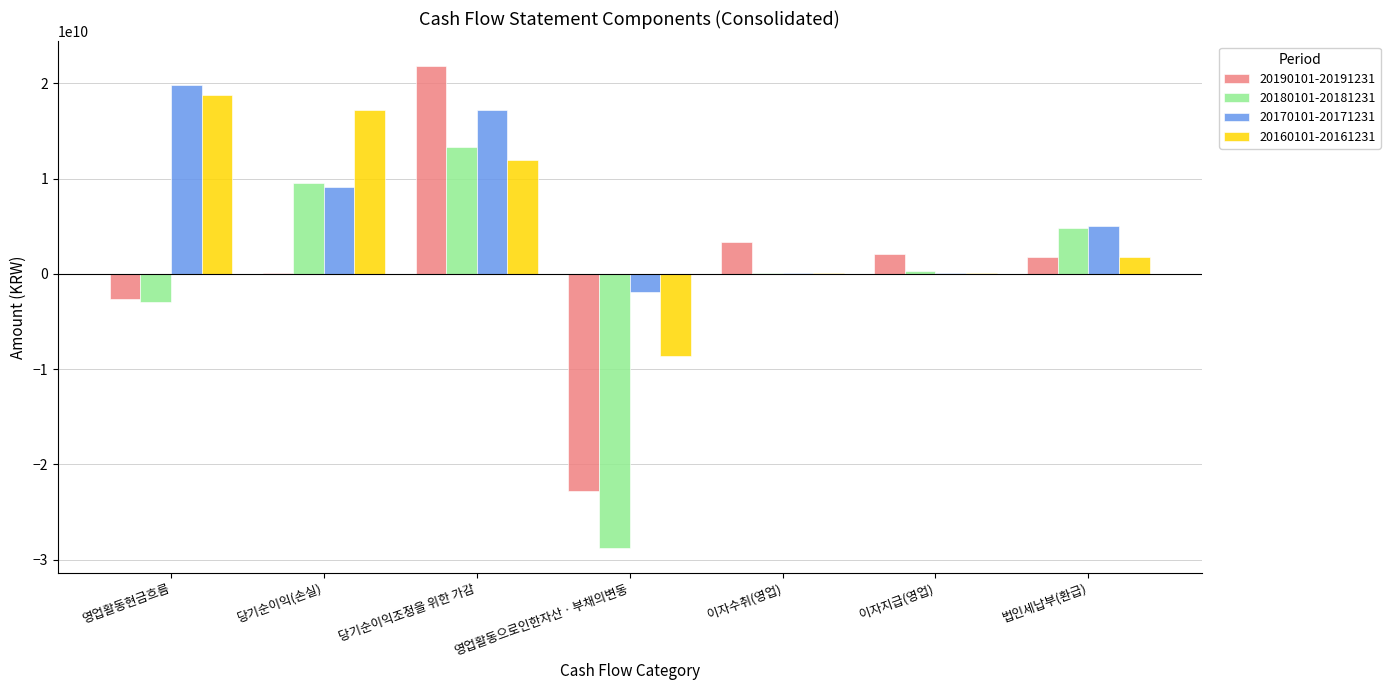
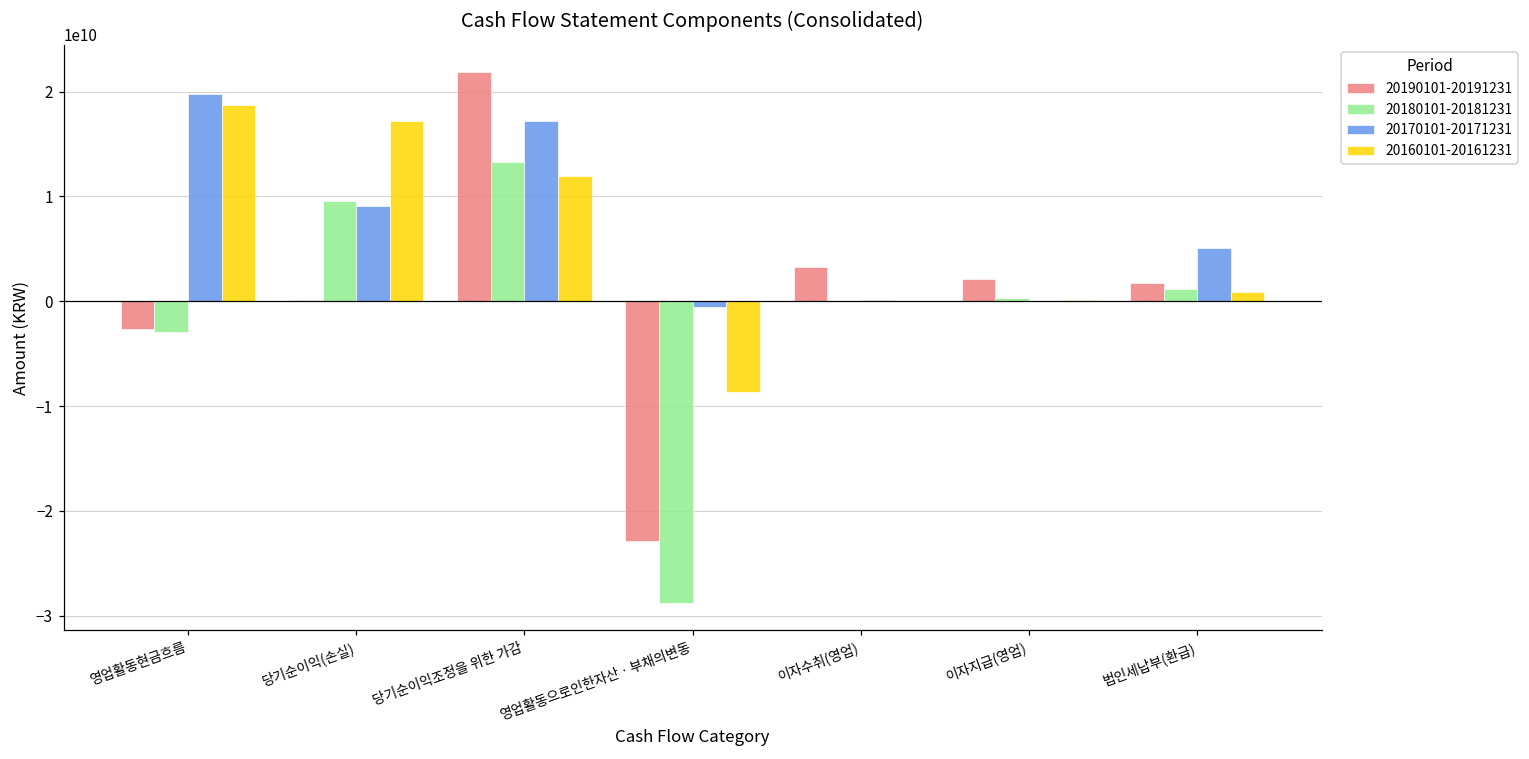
  {
    "20190101-20191231": {
      "영업활동현금흐름": -3000000000,
      "당기순이익조정을 위한 가감": 22000000000,
      "영업활동으로인한자산ㆍ부채의변동": -23000000000,
      "이자수취(영업)": 3000000000,
      "이자지급(영업)": 2000000000,
      "법인세납부(환급)": 2000000000
    },
    "20180101-20181231": {
      "영업활동현금흐름": -3000000000,
      "당기순이익(손실)": 10000000000,
      "당기순이익조정을 위한 가감": 13000000000,
      "영업활동으로인한자산ㆍ부채의변동": -29000000000,
      "이자지급(영업)": 0,
-     "법인세납부(환급)": 5000000000
+     "법인세납부(환급)": 1000000000
    },
    "20170101-20171231": {
      "영업활동현금흐름": 20000000000,
      "당기순이익(손실)": 9000000000,
      "당기순이익조정을 위한 가감": 17000000000,
-     "영업활동으로인한자산ㆍ부채의변동": -2000000000,
+     "영업활동으로인한자산ㆍ부채의변동": -1000000000,
      "법인세납부(환급)": 5000000000
    },
    "20160101-20161231": {
      "영업활동현금흐름": 19000000000,
      "당기순이익(손실)": 17000000000,
      "당기순이익조정을 위한 가감": 12000000000,
      "영업활동으로인한자산ㆍ부채의변동": -9000000000,
-     "법인세납부(환급)": 2000000000
+     "법인세납부(환급)": 1000000000
    }
  }
